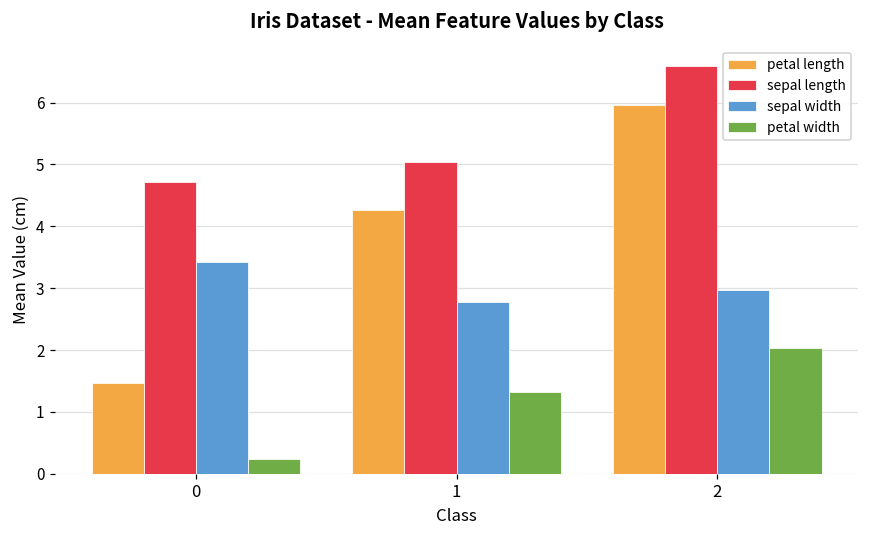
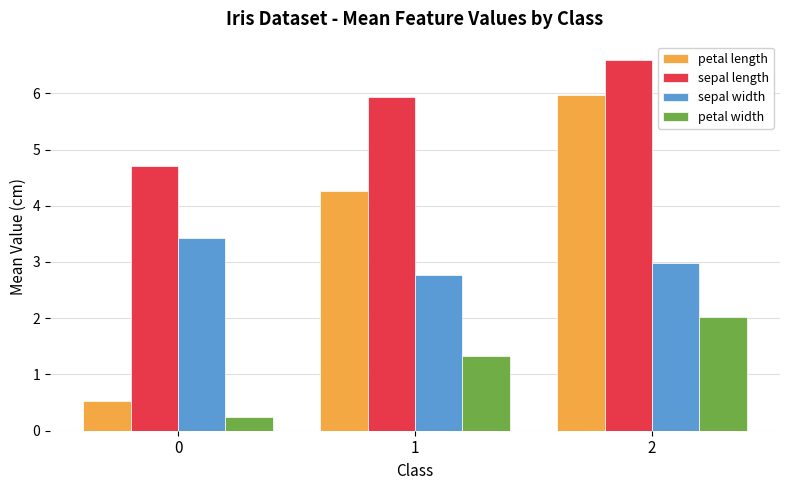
  {
    "petal length": {
-     "0": 1.5,
+     "0": 0.5,
      "1": 4.3,
      "2": 6.0
    },
    "sepal length": {
      "0": 4.7,
-     "1": 5.0,
+     "1": 5.9,
      "2": 6.6
    },
    "sepal width": {
      "0": 3.4,
      "1": 2.8,
      "2": 3.0
    },
    "petal width": {
      "0": 0.2,
      "1": 1.3,
      "2": 2.0
    }
  }
